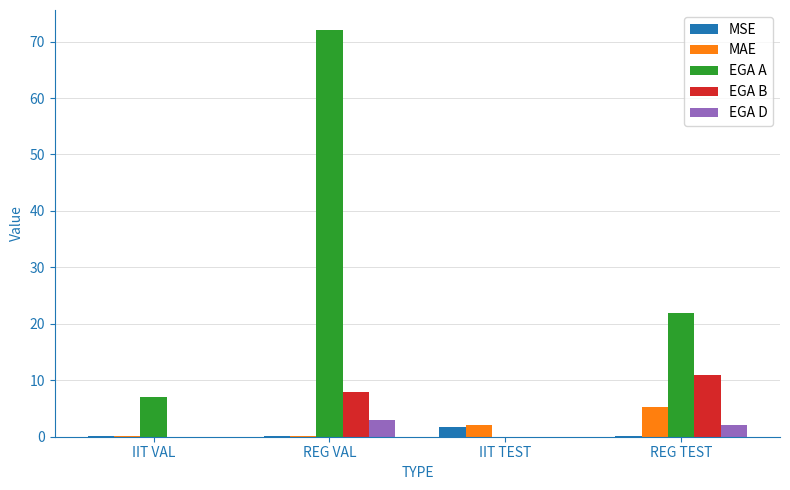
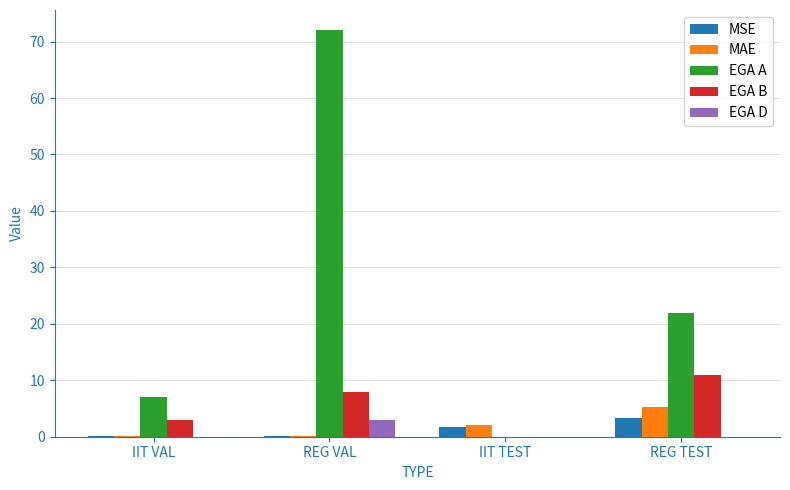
  {
    "MSE": {
      "IIT TEST": 2,
-     "REG TEST": 0
+     "REG TEST": 3
    },
    "MAE": {
      "IIT TEST": 2,
      "REG TEST": 5
    },
    "EGA A": {
      "IIT VAL": 7,
      "REG VAL": 72,
      "IIT TEST": 0,
      "REG TEST": 22
    },
    "EGA B": {
-     "IIT VAL": 0,
+     "IIT VAL": 3,
      "REG VAL": 8,
      "IIT TEST": 0,
      "REG TEST": 11
    },
    "EGA D": {
      "IIT VAL": 0,
      "REG VAL": 3,
      "IIT TEST": 0,
-     "REG TEST": 2
+     "REG TEST": 0
    }
  }
